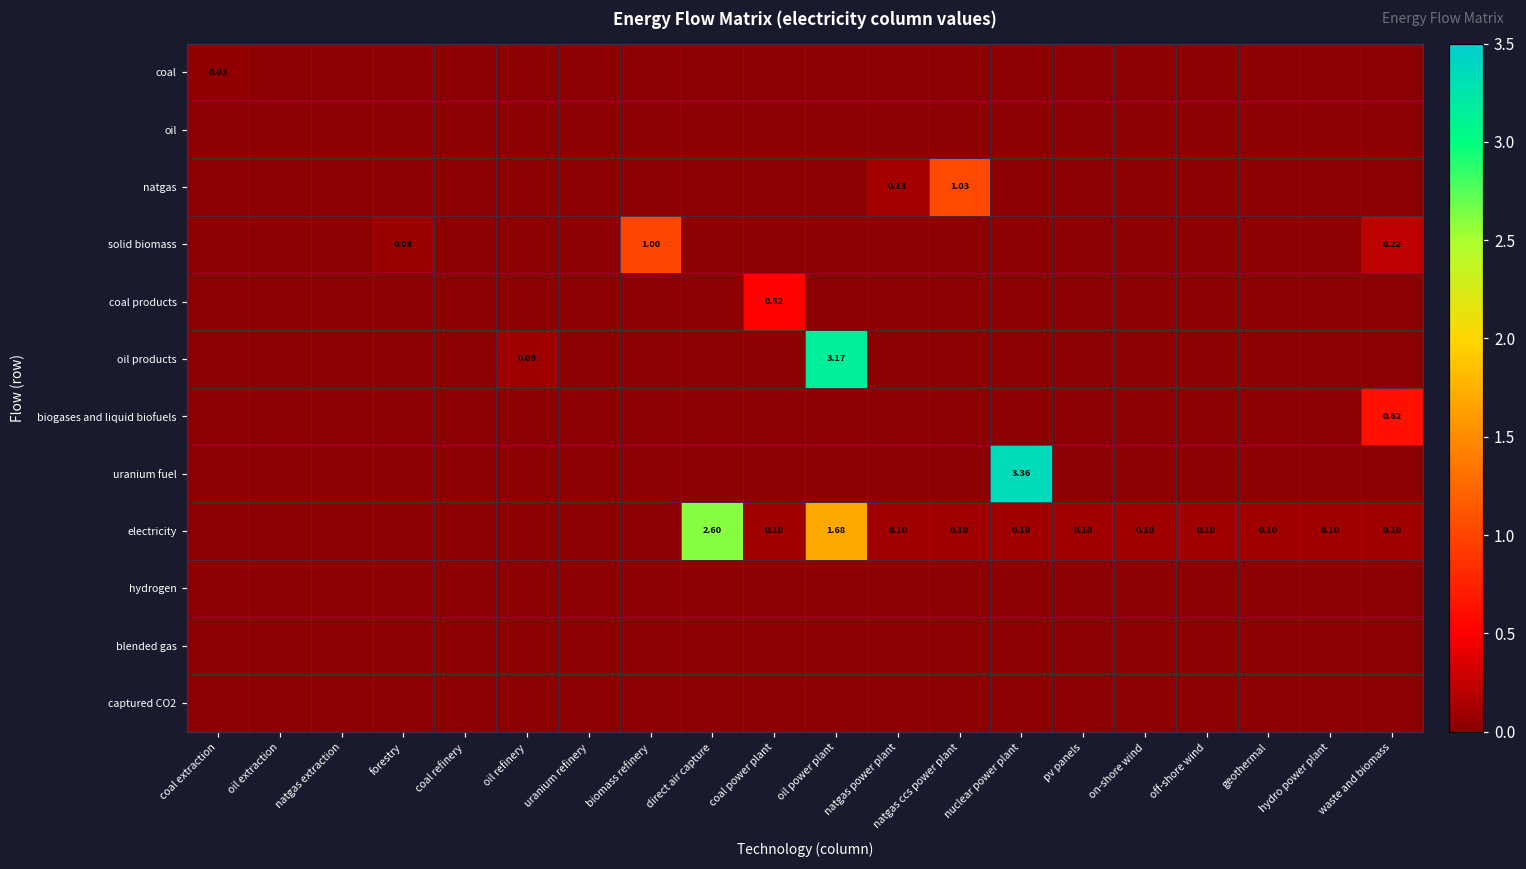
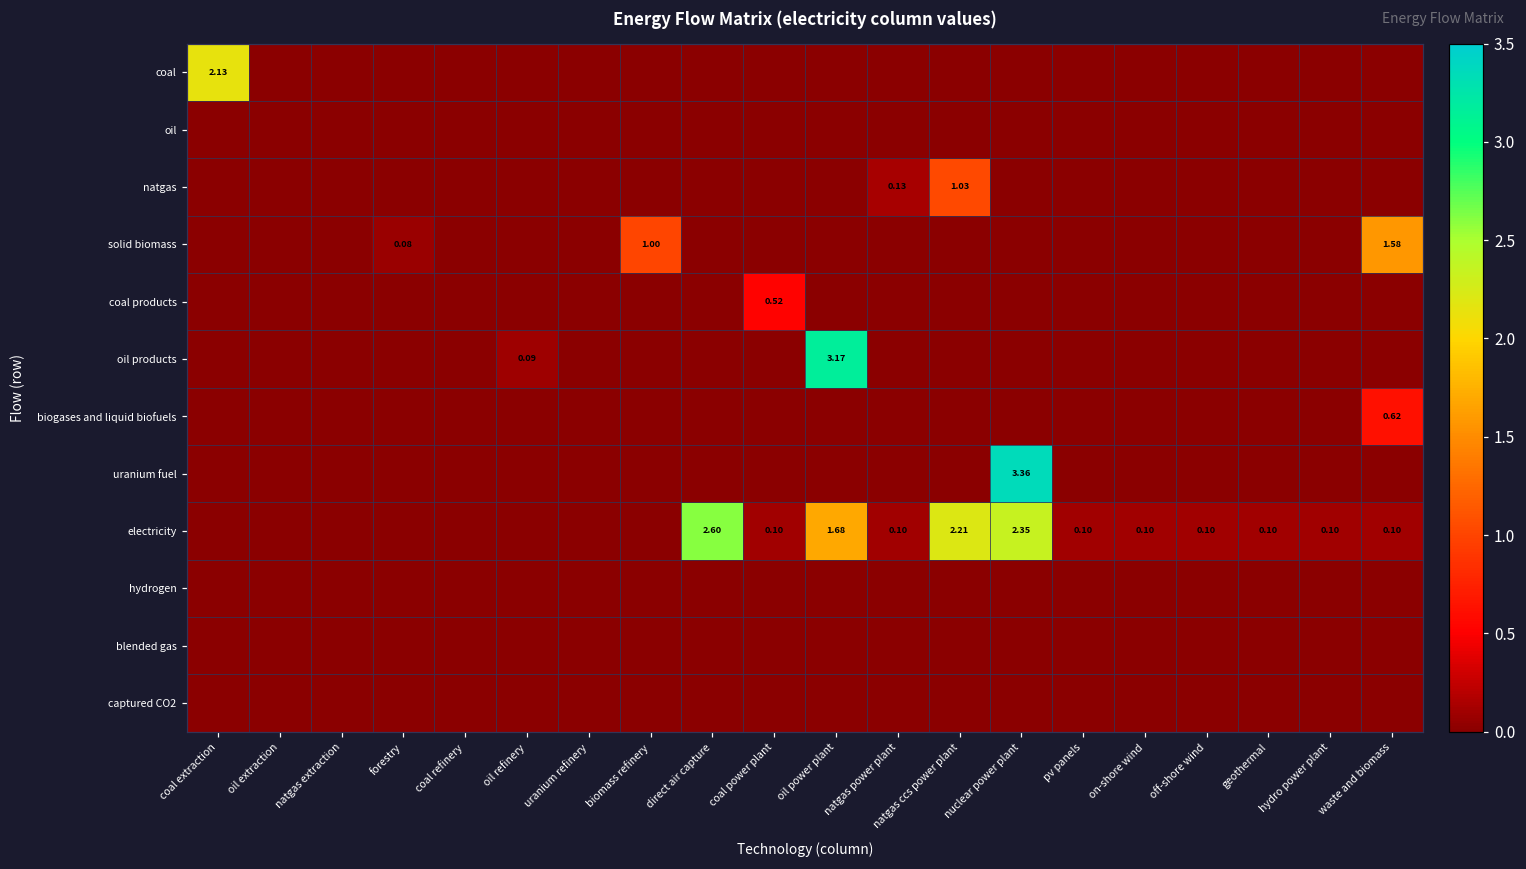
  {
    "coal": {
-     "coal extraction": 0.03
+     "coal extraction": 2.13
    },
    "natgas": {
      "natgas power plant": 0.13,
      "natgas ccs power plant": 1.03
    },
    "solid biomass": {
      "forestry": 0.08,
      "biomass refinery": 1.00,
-     "waste and biomass": 0.22
+     "waste and biomass": 1.58
    },
    "coal products": {
      "coal power plant": 0.52
    },
    "oil products": {
      "oil refinery": 0.09,
      "oil power plant": 3.17
    },
    "biogases and liquid biofuels": {
      "waste and biomass": 0.62
    },
    "uranium fuel": {
      "nuclear power plant": 3.36
    },
    "electricity": {
      "direct air capture": 2.60,
      "coal power plant": 0.10,
      "oil power plant": 1.68,
      "natgas power plant": 0.10,
-     "natgas ccs power plant": 0.10,
-     "nuclear power plant": 0.10,
+     "natgas ccs power plant": 2.21,
+     "nuclear power plant": 2.35,
      "pv panels": 0.10,
      "on-shore wind": 0.10,
      "off-shore wind": 0.10,
      "geothermal": 0.10,
      "hydro power plant": 0.10,
      "waste and biomass": 0.10
    }
  }
